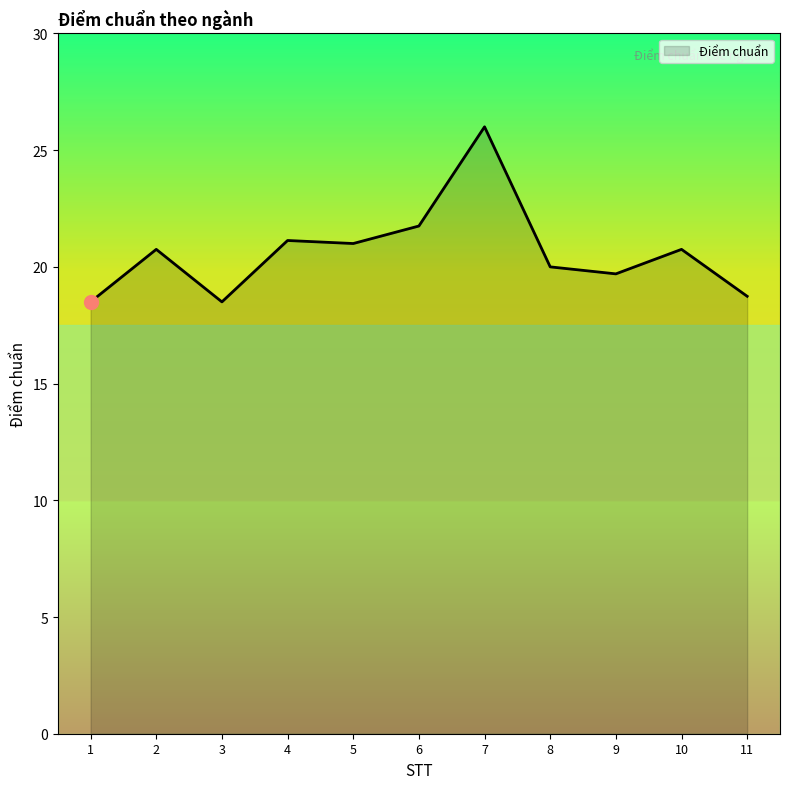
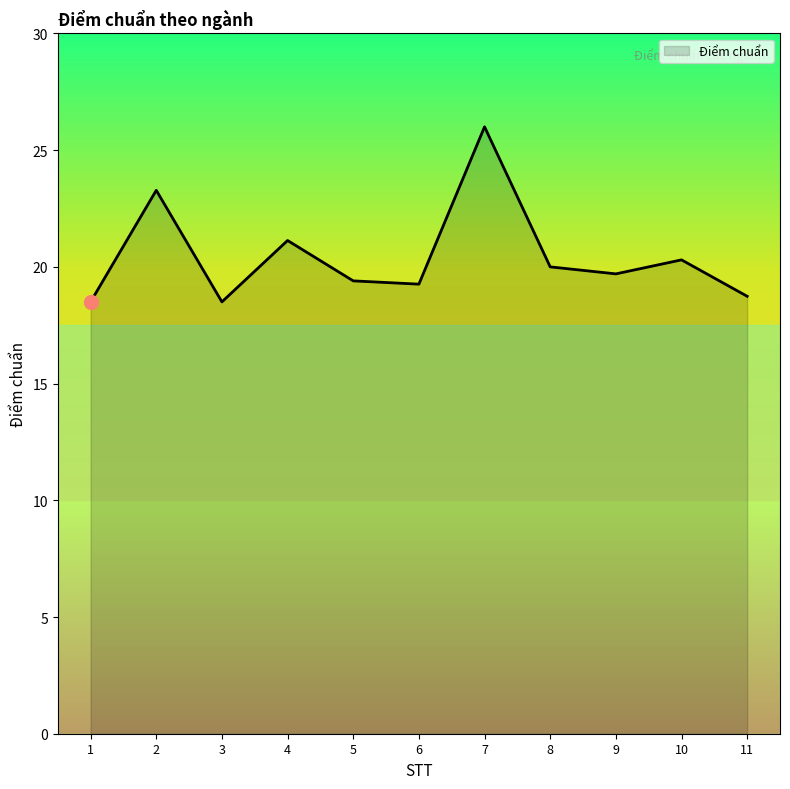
  {
    "Điểm chuẩn": {
-     "2": 20.8,
+     "2": 23.3,
      "3": 18.5,
      "4": 21.1,
-     "5": 21.0,
-     "6": 21.8,
+     "5": 19.4,
+     "6": 19.3,
      "7": 26.0,
      "8": 20.0,
      "9": 19.7,
-     "10": 20.8,
+     "10": 20.3,
      "11": 18.7
    }
  }
